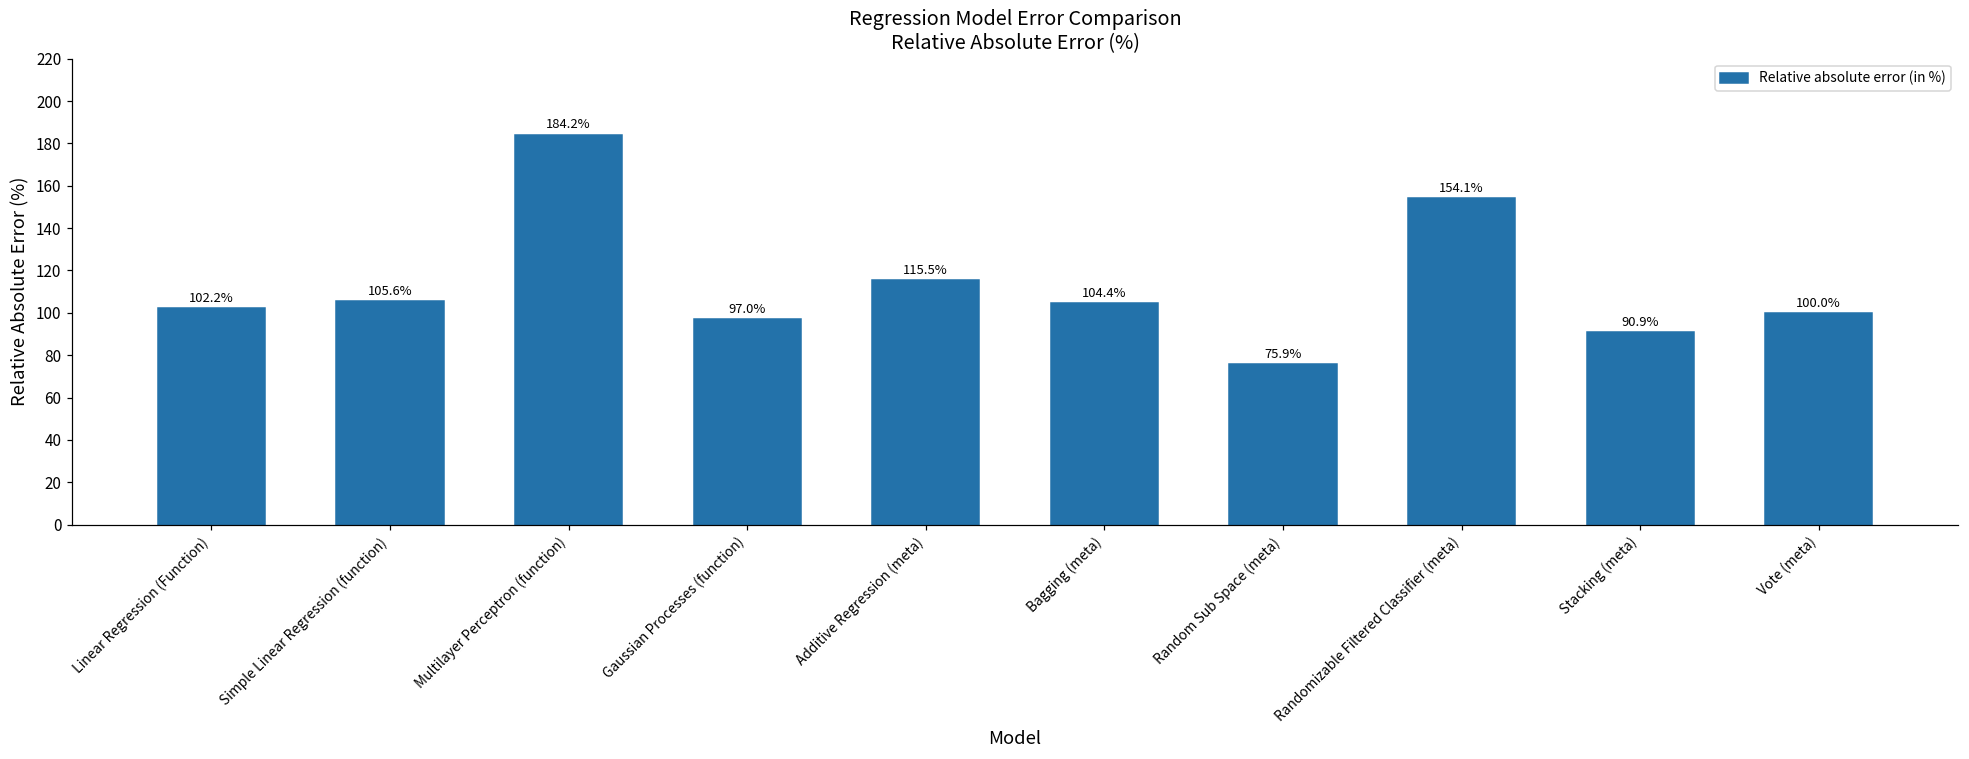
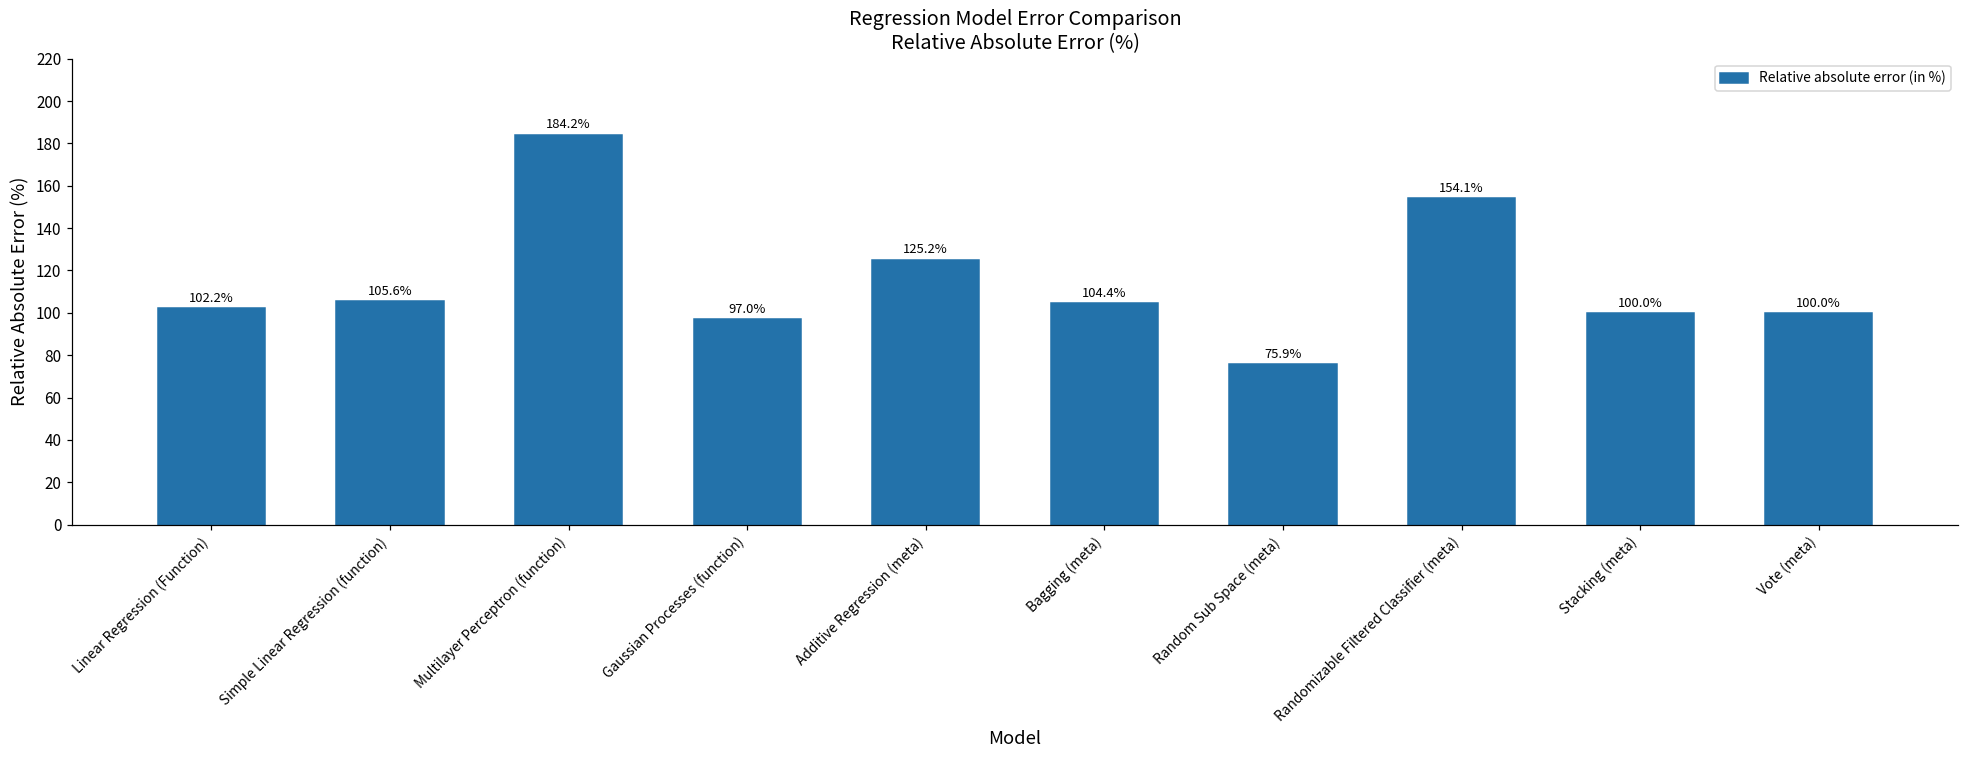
  {
    "Linear Regression (Function)": "102.2%",
    "Simple Linear Regression (function)": "105.6%",
    "Multilayer Perceptron (function)": "184.2%",
    "Gaussian Processes (function)": "97.0%",
-   "Additive Regression (meta)": "115.5%",
+   "Additive Regression (meta)": "125.2%",
    "Bagging (meta)": "104.4%",
    "Random Sub Space (meta)": "75.9%",
    "Randomizable Filtered Classifier (meta)": "154.1%",
-   "Stacking (meta)": "90.9%",
+   "Stacking (meta)": "100.0%",
    "Vote (meta)": "100.0%"
  }
